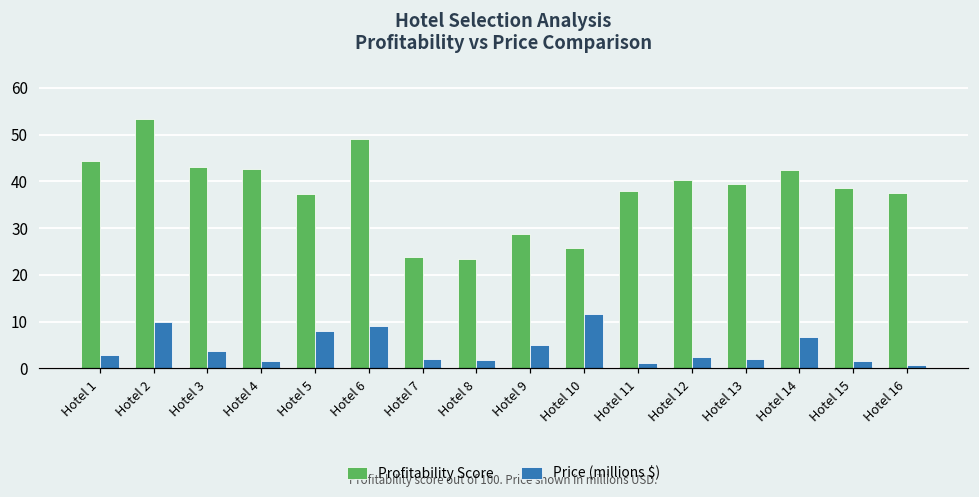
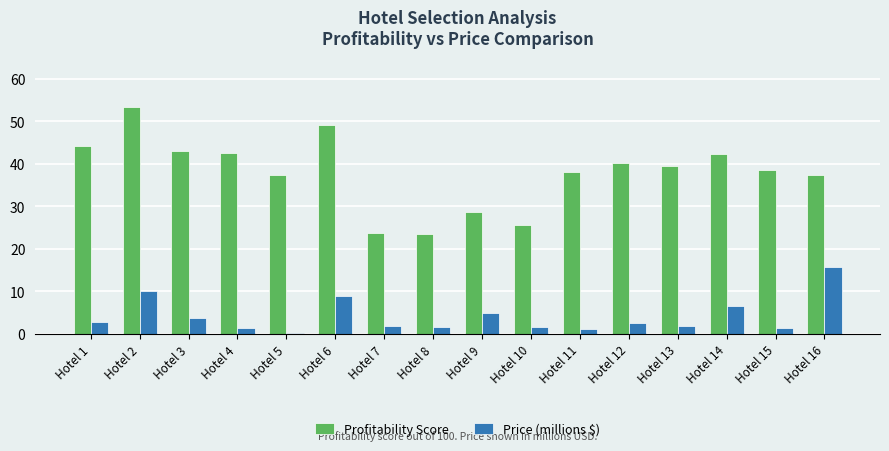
  {
    "Profitability Score": {
      "Hotel 1": 44,
      "Hotel 2": 53,
      "Hotel 3": 43,
      "Hotel 4": 43,
      "Hotel 5": 37,
      "Hotel 6": 49,
      "Hotel 7": 24,
      "Hotel 8": 23,
      "Hotel 9": 29,
      "Hotel 10": 26,
      "Hotel 11": 38,
      "Hotel 12": 40,
      "Hotel 13": 39,
      "Hotel 14": 42,
      "Hotel 15": 39,
      "Hotel 16": 37
    },
    "Price (millions $)": {
      "Hotel 1": 3,
      "Hotel 2": 10,
      "Hotel 3": 4,
      "Hotel 4": 2,
-     "Hotel 5": 8,
+     "Hotel 5": 0,
      "Hotel 6": 9,
      "Hotel 7": 2,
      "Hotel 8": 2,
      "Hotel 9": 5,
-     "Hotel 10": 12,
+     "Hotel 10": 2,
      "Hotel 11": 1,
      "Hotel 12": 3,
      "Hotel 13": 2,
      "Hotel 14": 7,
      "Hotel 15": 1,
-     "Hotel 16": 1
+     "Hotel 16": 16
    }
  }
